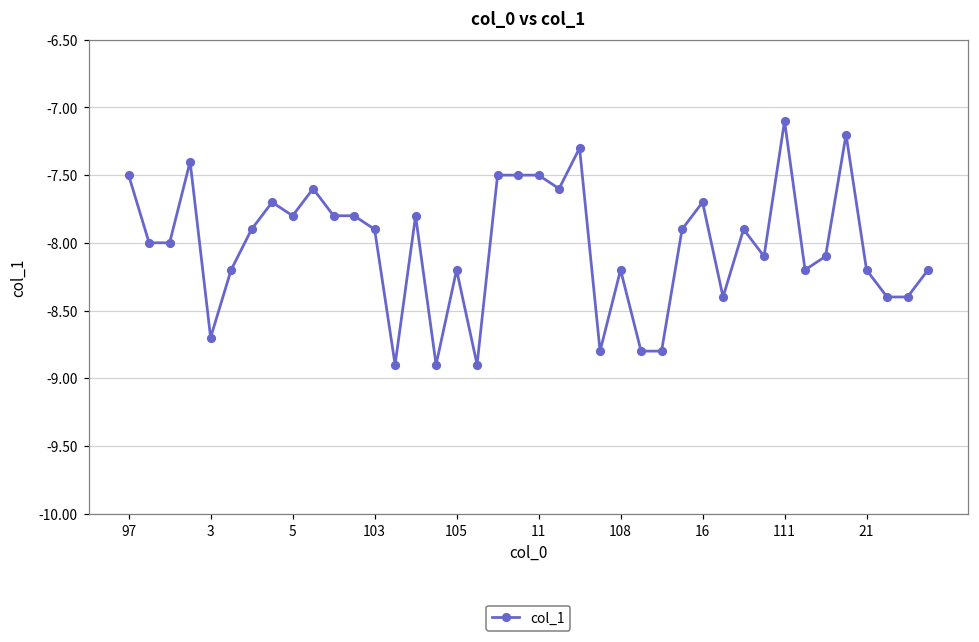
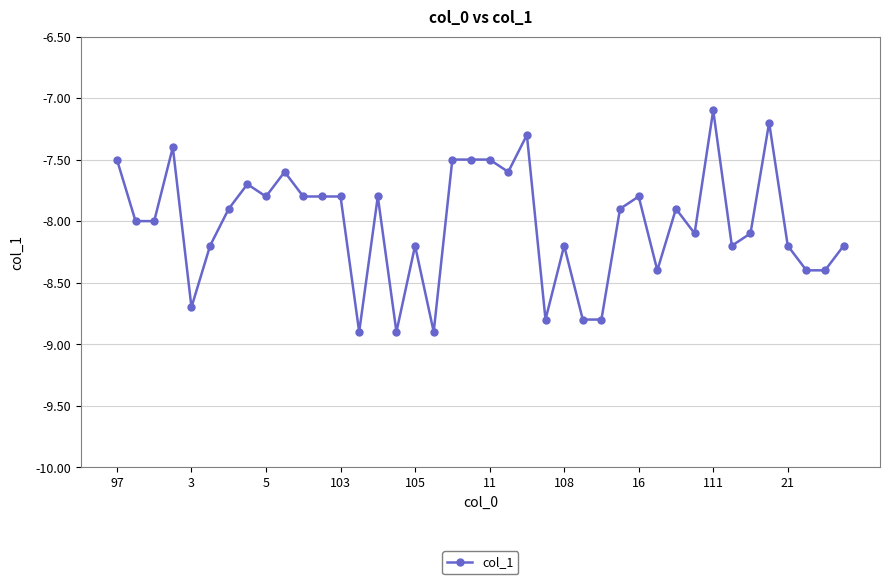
  {
    "97": -7.5,
-   "103": -7.9,
+   "103": -7.8,
    "105": -8.2,
    "108": -8.2,
-   "16": -7.7,
+   "16": -7.8,
    "111": -7.1
  }
